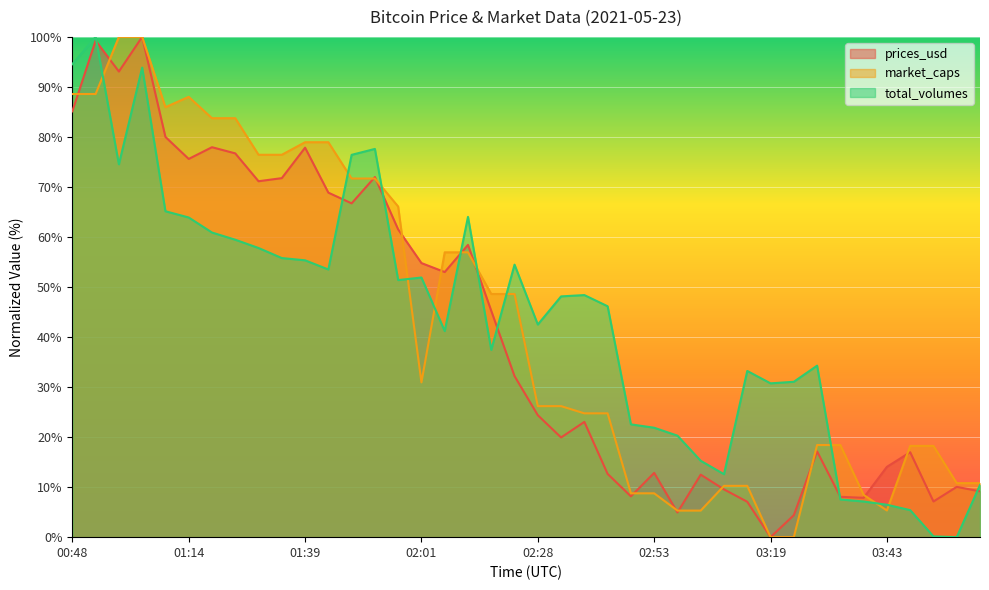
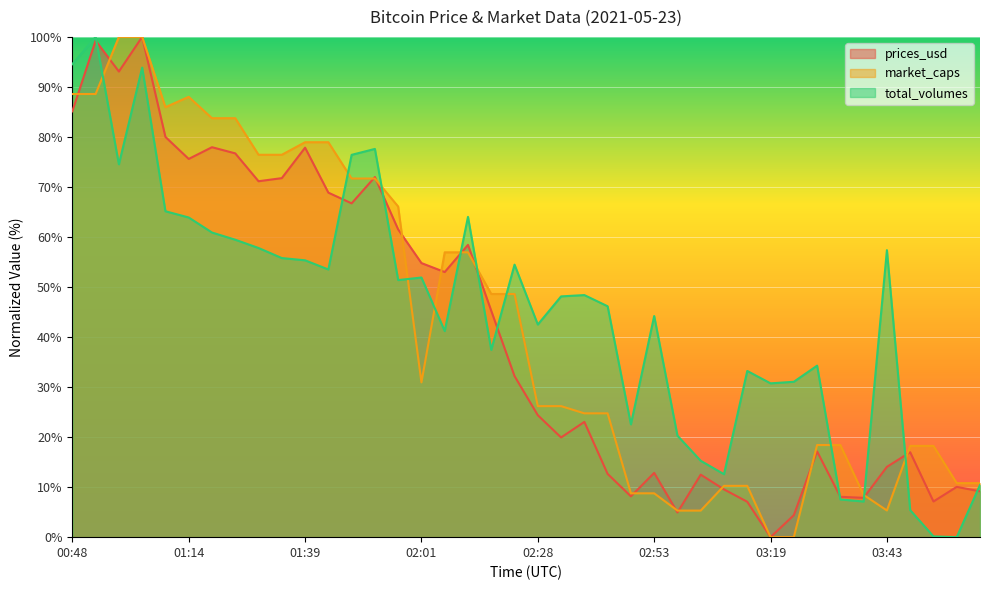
  {
    "prices_usd": {
      "00:48": "85%",
      "01:14": "76%",
      "01:39": "78%",
      "02:01": "55%",
      "02:28": "24%",
      "02:53": "13%",
      "03:43": "14%"
    },
    "market_caps": {
      "00:48": "89%",
      "01:14": "88%",
      "01:39": "79%",
      "02:01": "31%",
      "02:28": "26%",
      "02:53": "9%",
      "03:43": "5%"
    },
    "total_volumes": {
      "00:48": "95%",
      "01:14": "64%",
      "01:39": "55%",
      "02:01": "52%",
      "02:28": "42%",
-     "02:53": "22%",
+     "02:53": "44%",
      "03:19": "31%",
-     "03:43": "6%"
+     "03:43": "57%"
    }
  }
